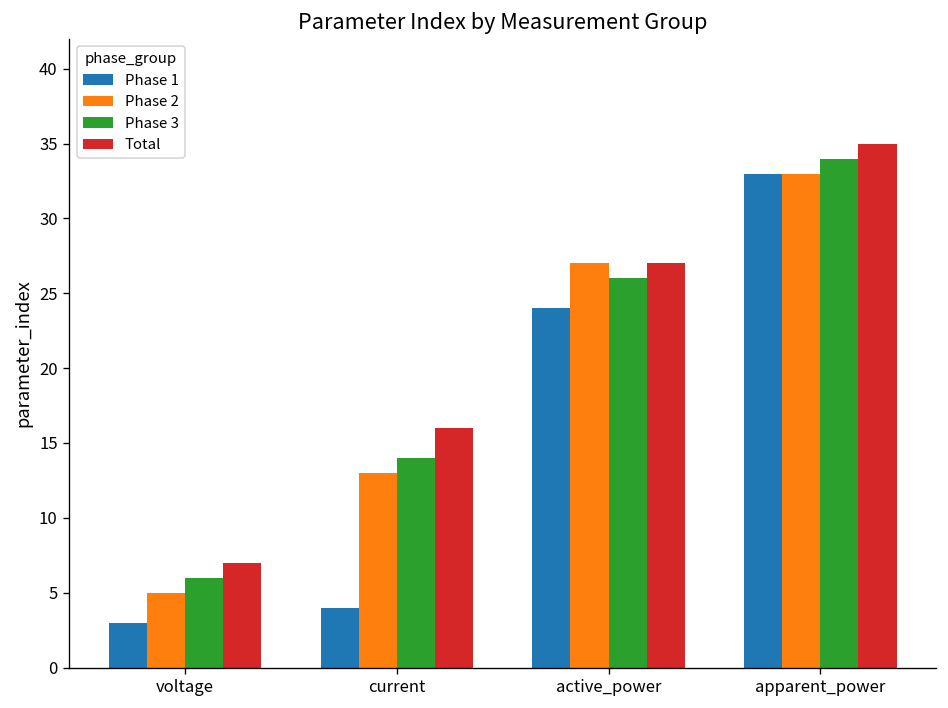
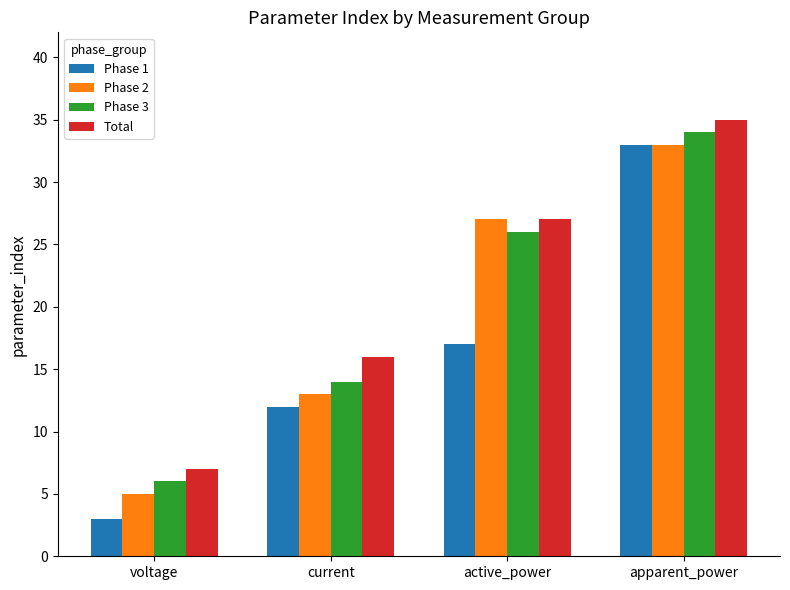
  {
    "Phase 1": {
      "voltage": 3,
-     "current": 4,
-     "active_power": 24,
+     "current": 12,
+     "active_power": 17,
      "apparent_power": 33
    },
    "Phase 2": {
      "voltage": 5,
      "current": 13,
      "active_power": 27,
      "apparent_power": 33
    },
    "Phase 3": {
      "voltage": 6,
      "current": 14,
      "active_power": 26,
      "apparent_power": 34
    },
    "Total": {
      "voltage": 7,
      "current": 16,
      "active_power": 27,
      "apparent_power": 35
    }
  }
